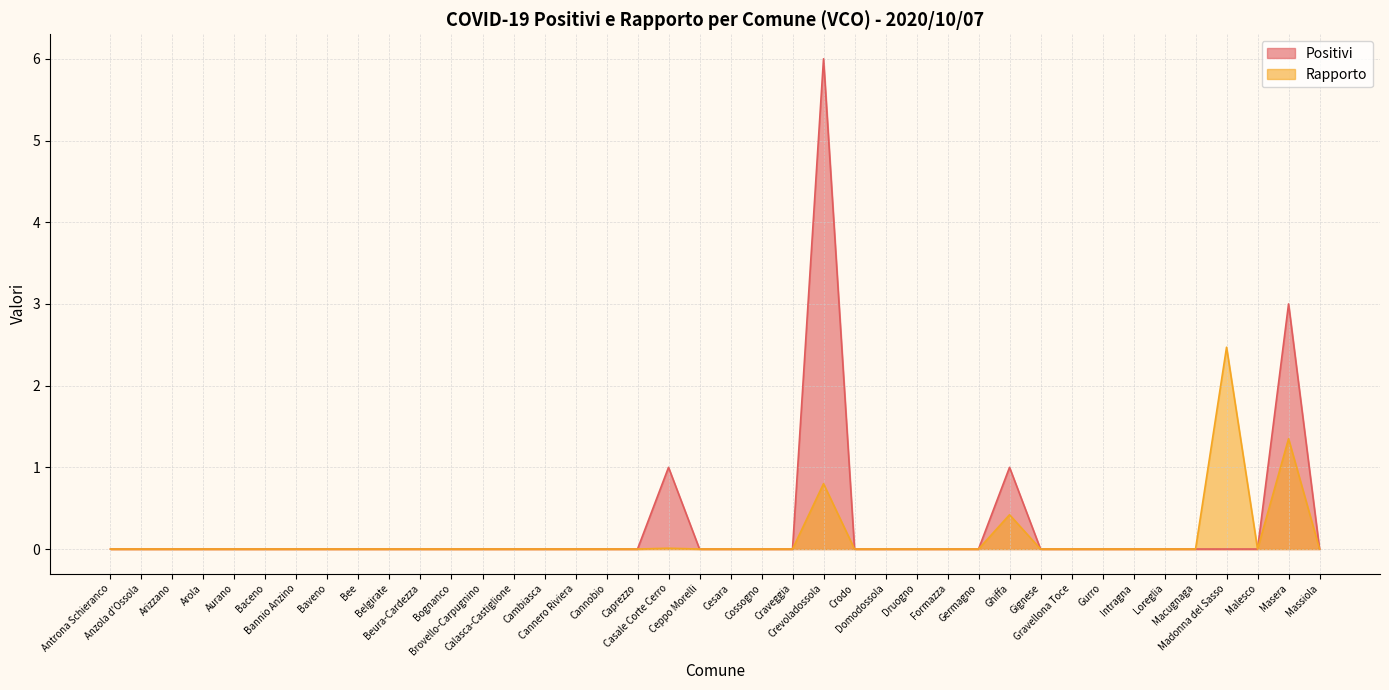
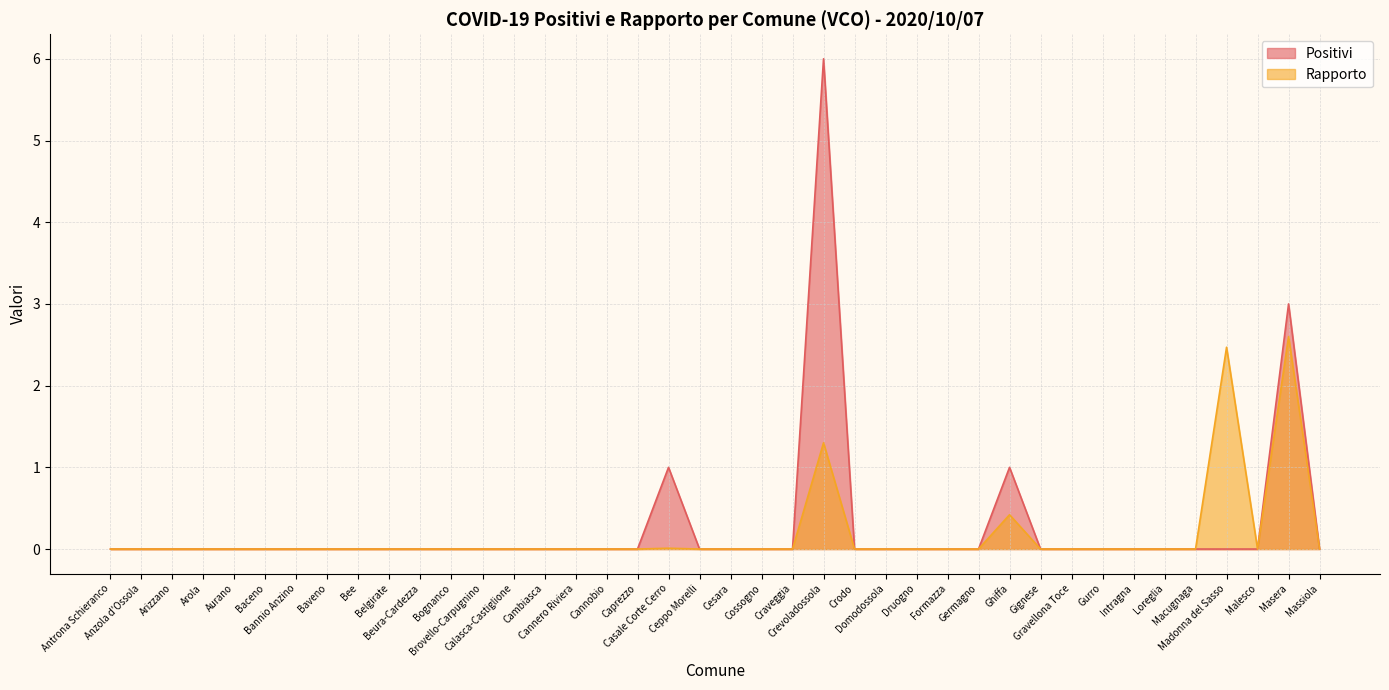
  {
    "Positivi": {
      "Casale Corte Cerro": 1.0,
      "Crevoladossola": 6.0,
      "Ghiffa": 1.0,
      "Madonna del Sasso": 0.0,
      "Masera": 3.0
    },
    "Rapporto": {
      "Casale Corte Cerro": 0.0,
-     "Crevoladossola": 0.8,
+     "Crevoladossola": 1.3,
      "Ghiffa": 0.4,
      "Madonna del Sasso": 2.5,
-     "Masera": 1.4
+     "Masera": 2.6
    }
  }
